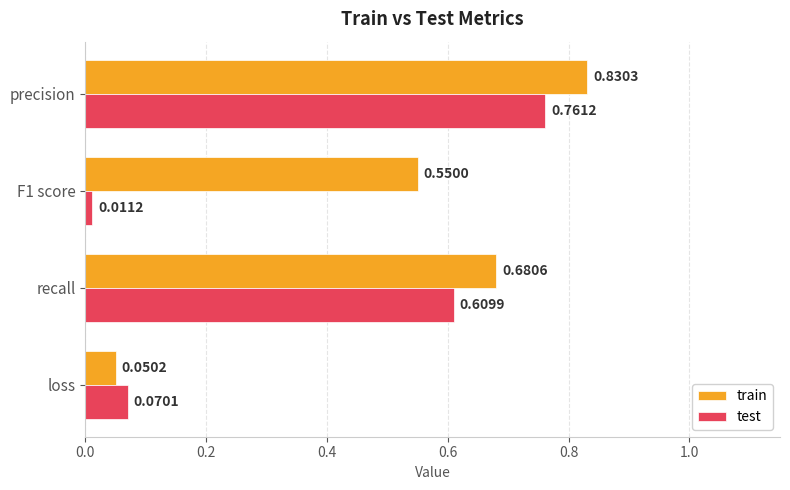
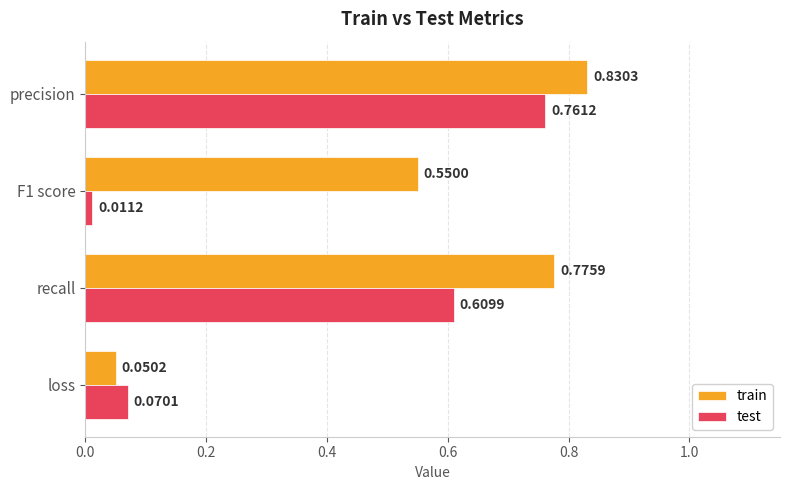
  {
    "train": {
      "precision": 0.8303,
      "F1 score": 0.5500,
-     "recall": 0.6806,
+     "recall": 0.7759,
      "loss": 0.0502
    },
    "test": {
      "precision": 0.7612,
      "F1 score": 0.0112,
      "recall": 0.6099,
      "loss": 0.0701
    }
  }
